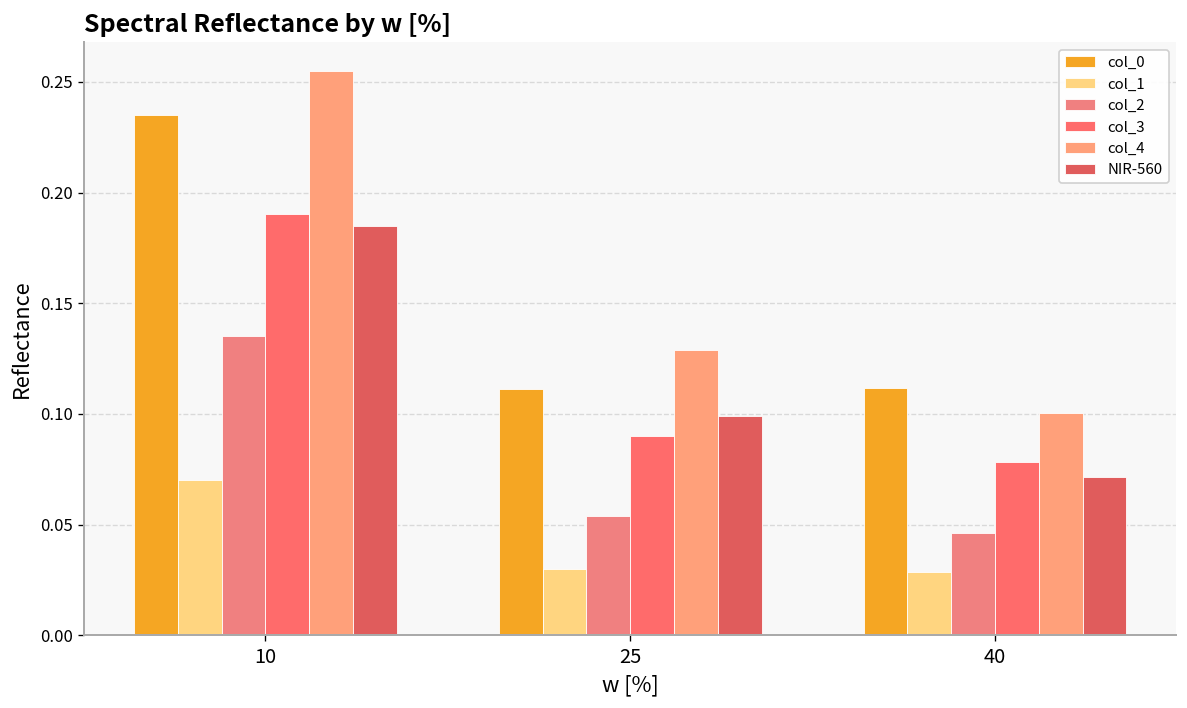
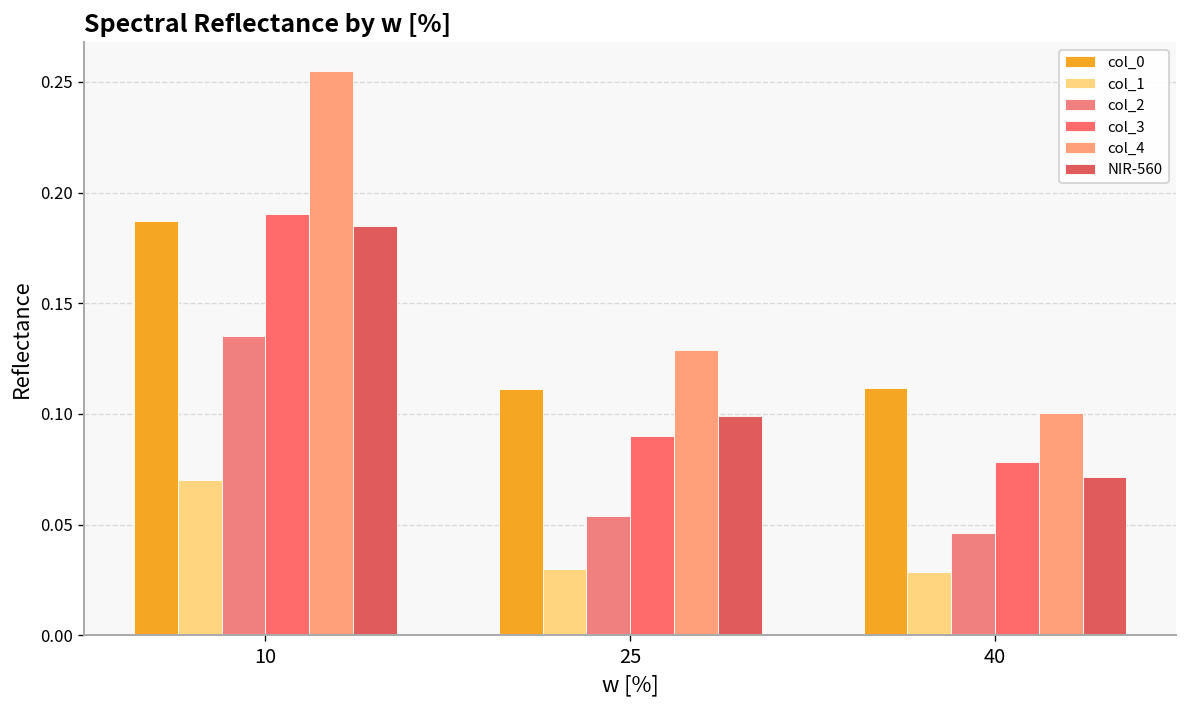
  {
    "col_0": {
-     "10": 0.235,
+     "10": 0.187,
      "25": 0.111,
      "40": 0.112
    }
  }
